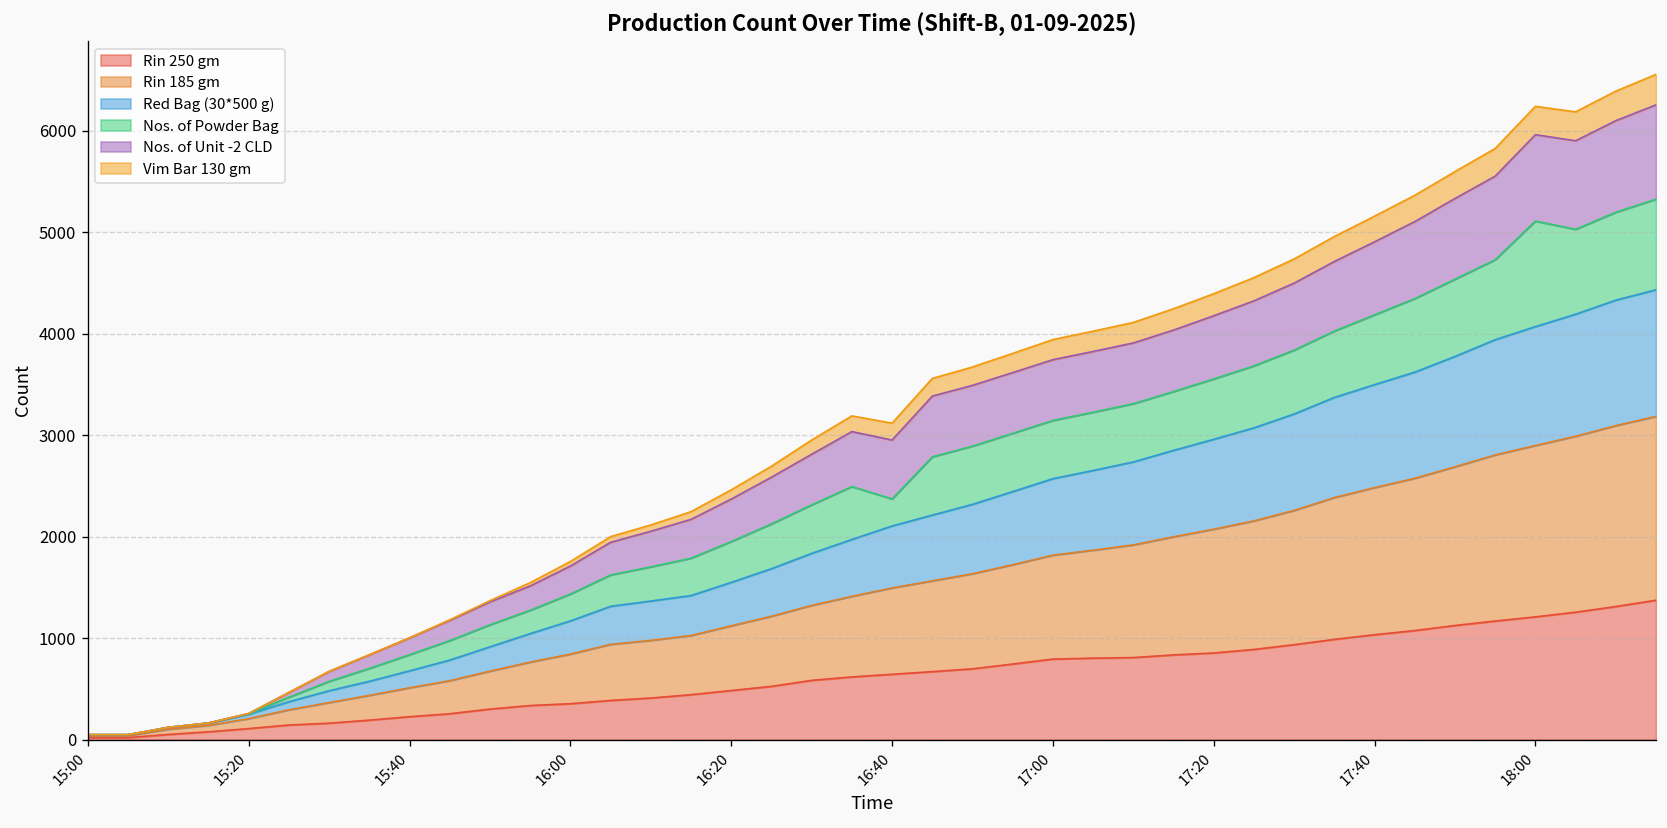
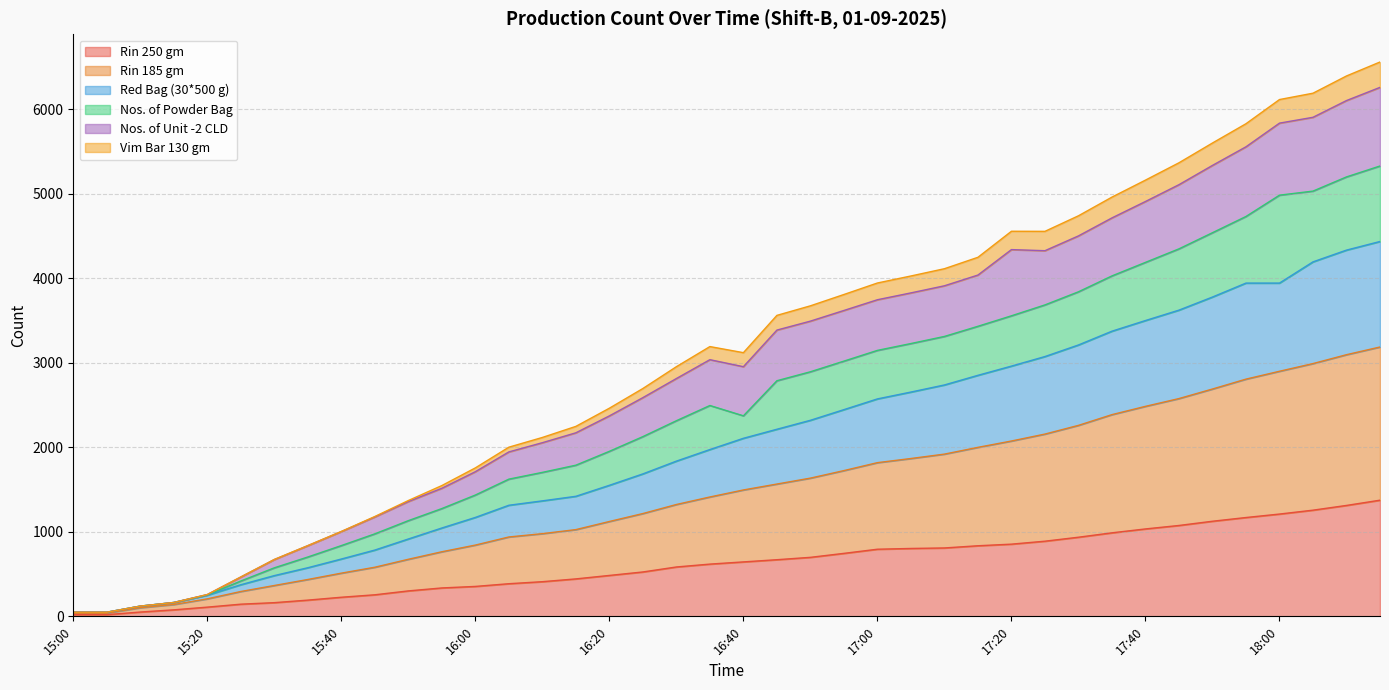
  {
    "Red Bag (30*500 g)": {
      "15:40": 200,
      "16:00": 300,
      "16:20": 400,
      "16:40": 600,
      "17:00": 800,
      "17:20": 900,
      "17:40": 1000,
-     "18:00": 1200
+     "18:00": 1000
    },
    "Nos. of Powder Bag": {
      "15:40": 200,
      "16:00": 300,
      "16:20": 400,
      "16:40": 300,
      "17:00": 600,
      "17:20": 600,
      "17:40": 700,
      "18:00": 1000
    },
    "Nos. of Unit -2 CLD": {
      "16:00": 300,
      "16:20": 400,
      "16:40": 600,
      "17:00": 600,
-     "17:20": 600,
+     "17:20": 800,
      "17:40": 700,
      "18:00": 900
    }
  }
